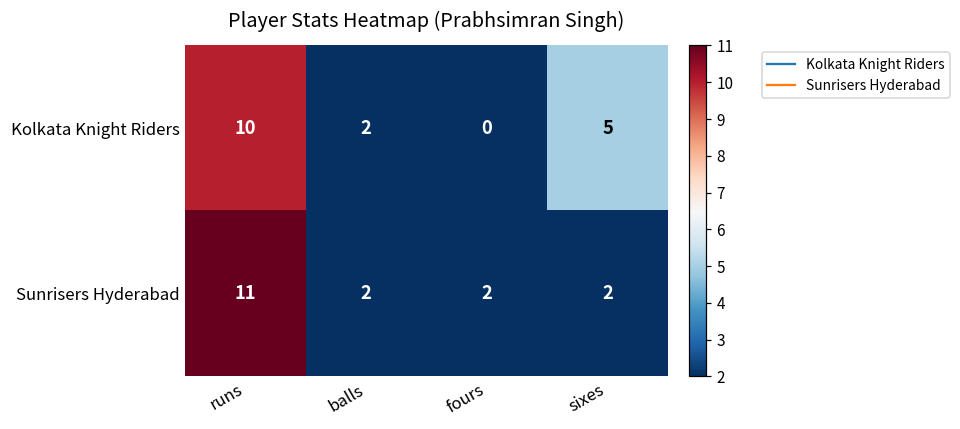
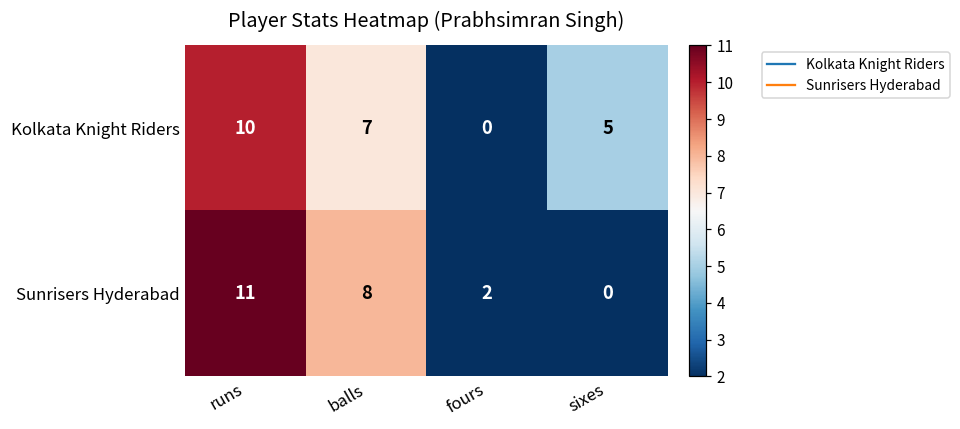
  {
    "Kolkata Knight Riders": {
      "runs": 10,
-     "balls": 2,
+     "balls": 7,
      "fours": 0,
      "sixes": 5
    },
    "Sunrisers Hyderabad": {
      "runs": 11,
-     "balls": 2,
+     "balls": 8,
      "fours": 2,
-     "sixes": 2
+     "sixes": 0
    }
  }
